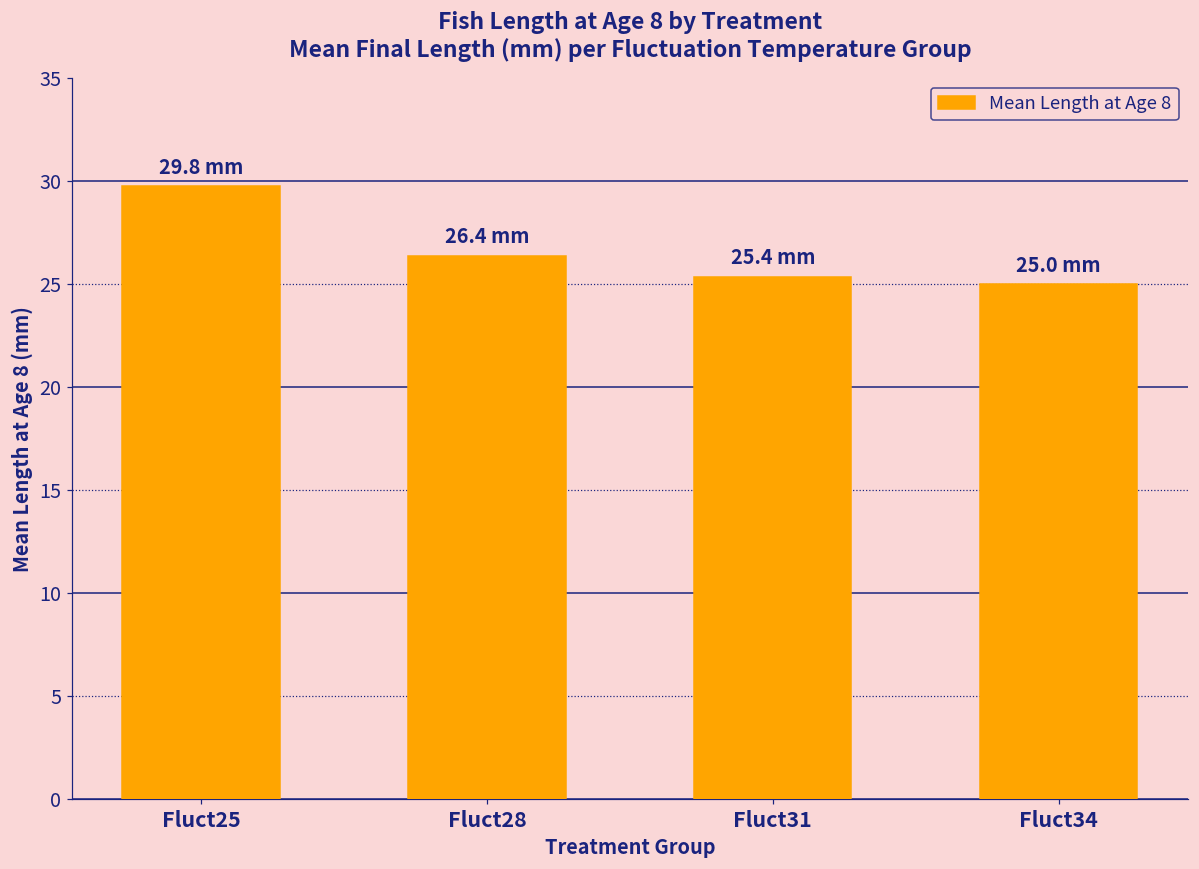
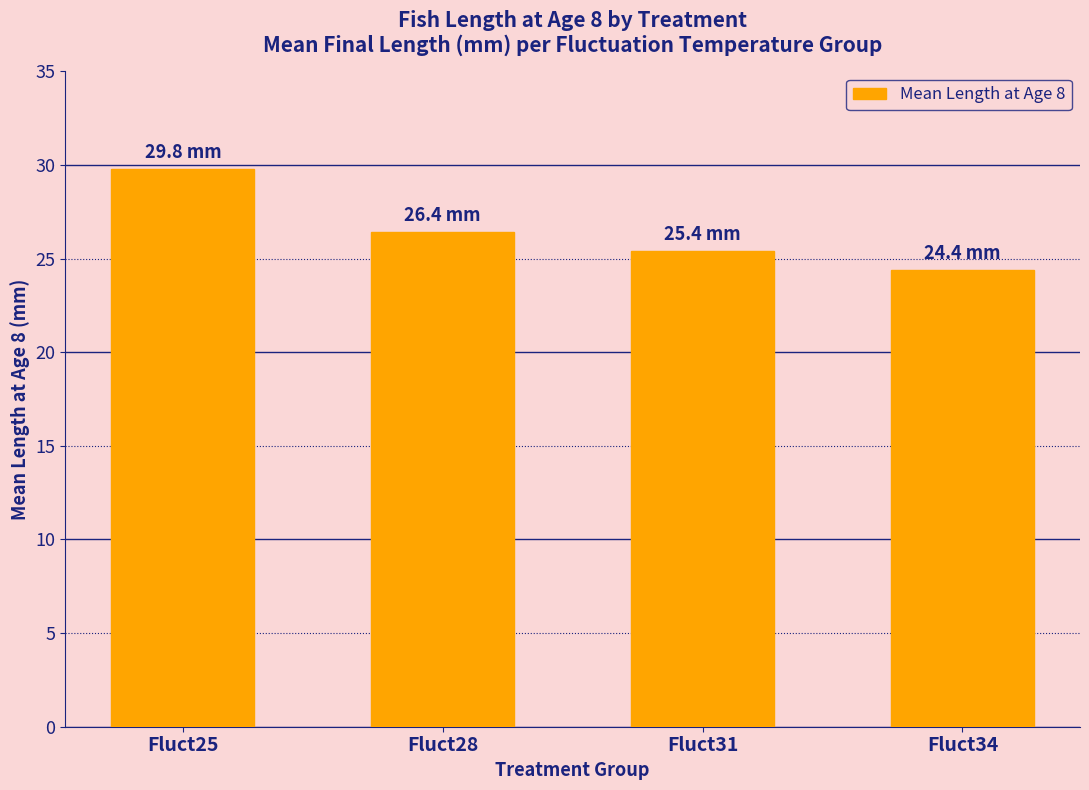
  {
    "Fluct25": 29.8,
    "Fluct28": 26.4,
    "Fluct31": 25.4,
-   "Fluct34": 25.0
+   "Fluct34": 24.4
  }
